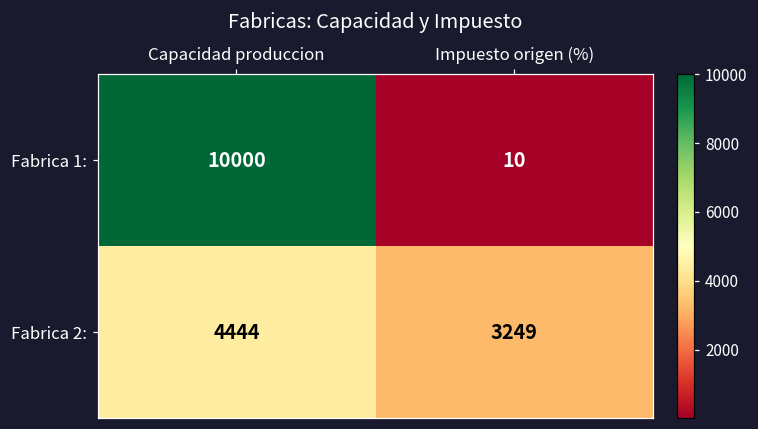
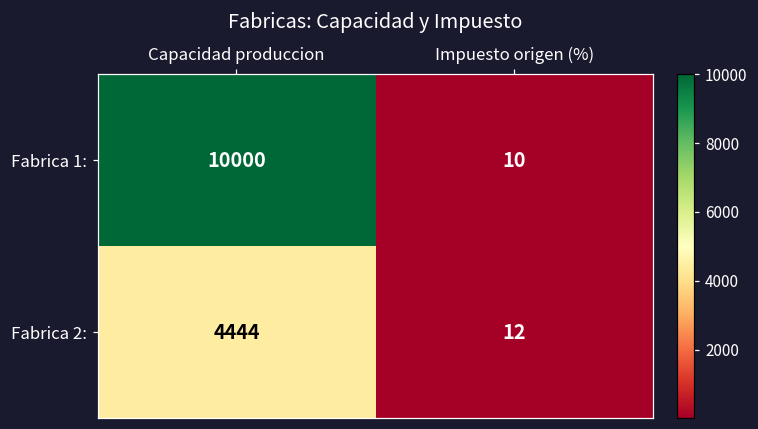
  {
    "Fabrica 1:": {
      "Capacidad produccion": 10000,
      "Impuesto origen (%)": 10
    },
    "Fabrica 2:": {
      "Capacidad produccion": 4444,
-     "Impuesto origen (%)": 3249
+     "Impuesto origen (%)": 12
    }
  }
